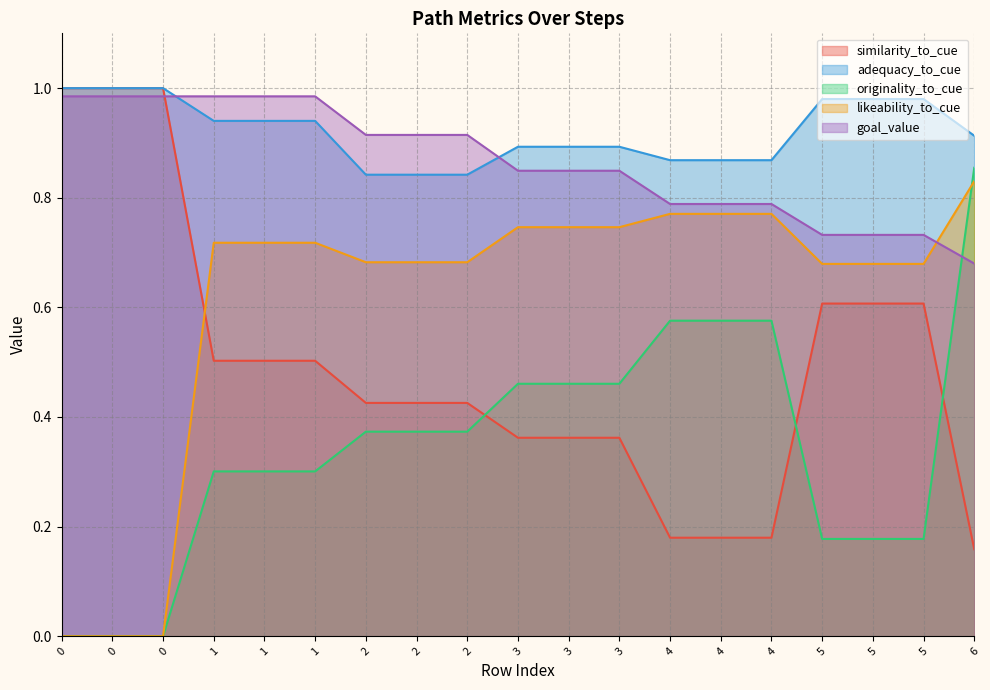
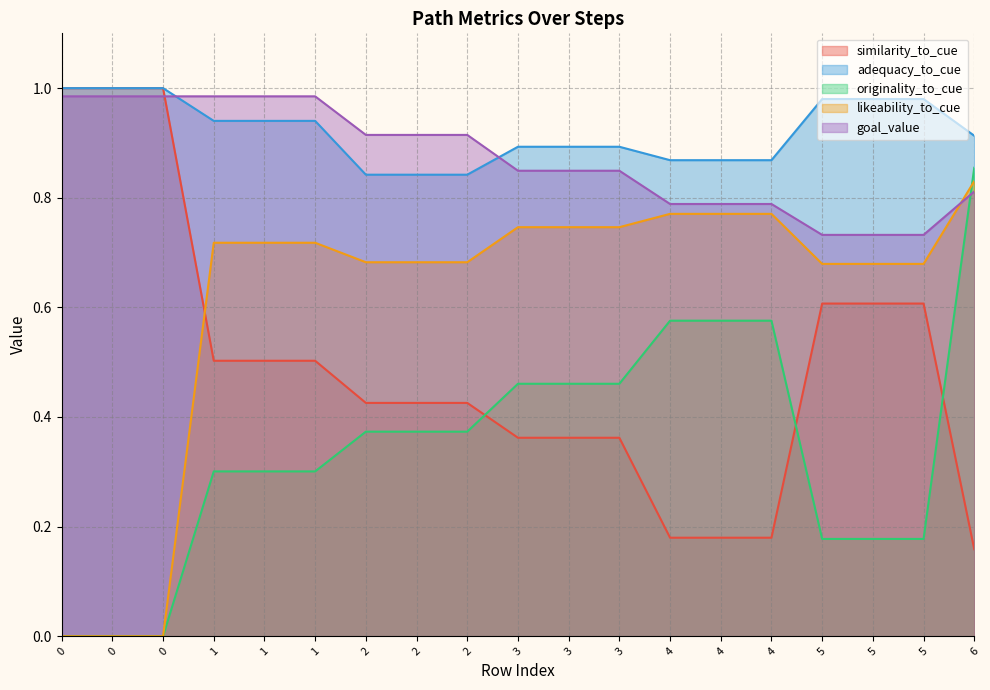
  {
    "adequacy_to_cue": {
      "6": 0.91
    },
    "originality_to_cue": {
      "6": 0.85
    },
    "goal_value": {
-     "6": 0.68
+     "6": 0.81
    }
  }
